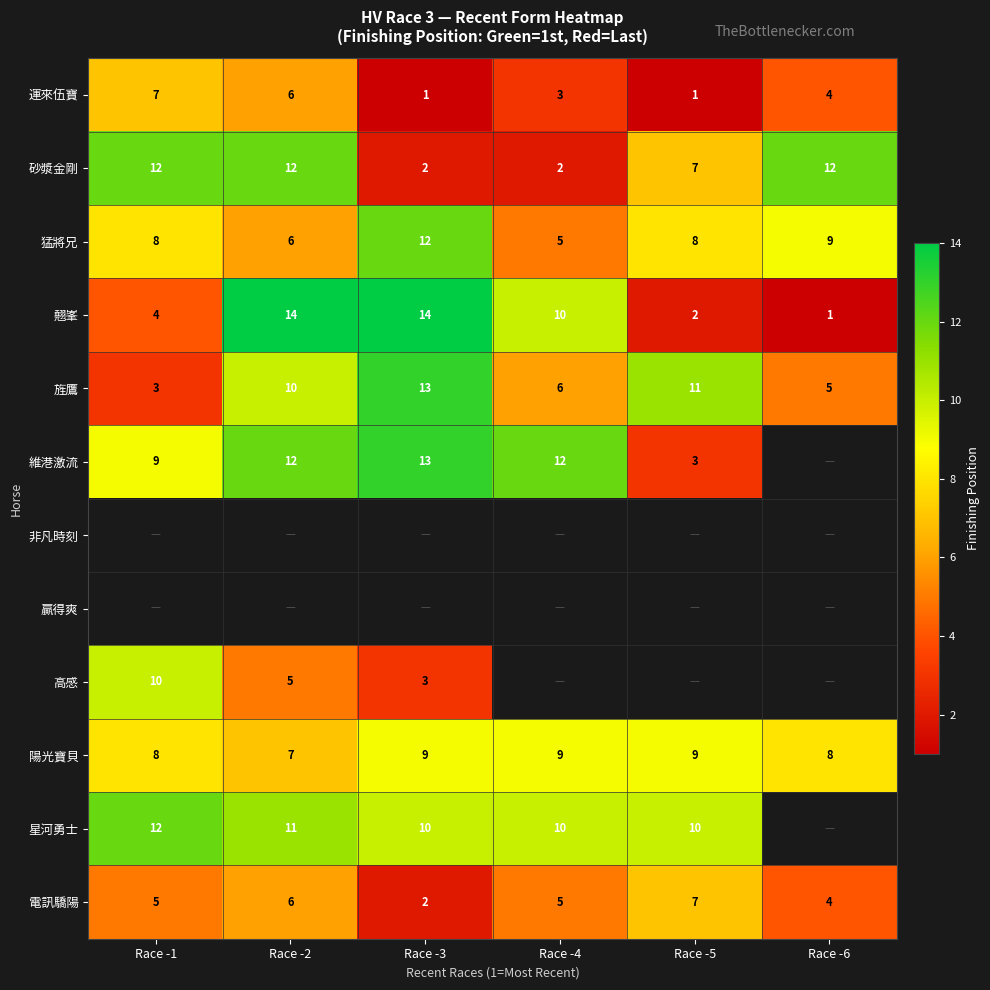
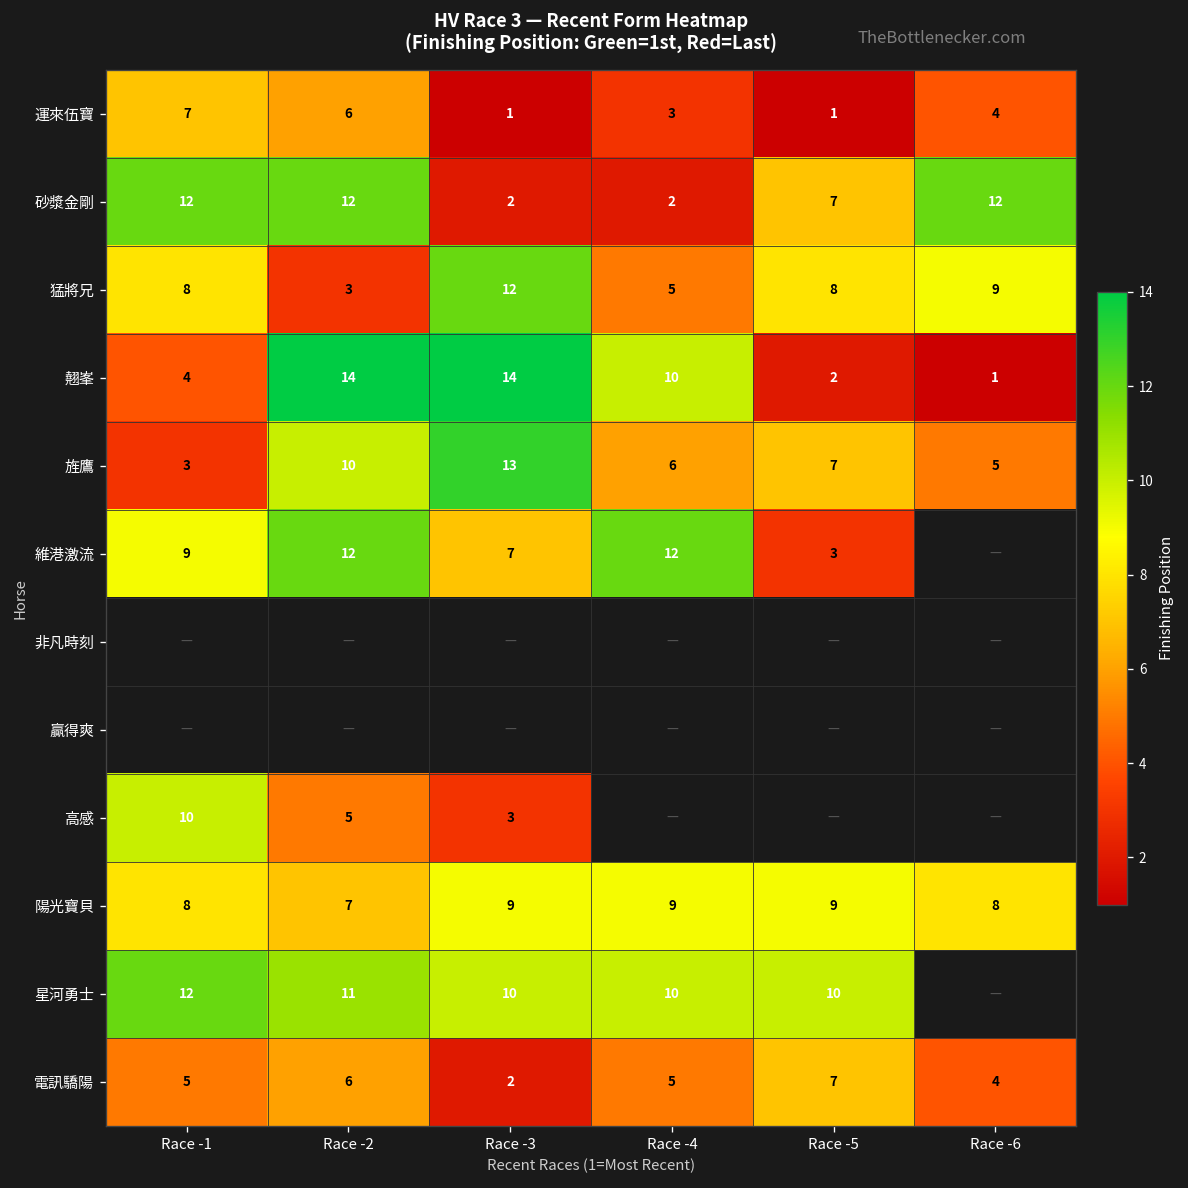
  {
    "運來伍寶": {
      "Race -1": 7,
      "Race -2": 6,
      "Race -3": 1,
      "Race -4": 3,
      "Race -5": 1,
      "Race -6": 4
    },
    "砂漿金剛": {
      "Race -1": 12,
      "Race -2": 12,
      "Race -3": 2,
      "Race -4": 2,
      "Race -5": 7,
      "Race -6": 12
    },
    "猛將兄": {
      "Race -1": 8,
-     "Race -2": 6,
+     "Race -2": 3,
      "Race -3": 12,
      "Race -4": 5,
      "Race -5": 8,
      "Race -6": 9
    },
    "翹峯": {
      "Race -1": 4,
      "Race -2": 14,
      "Race -3": 14,
      "Race -4": 10,
      "Race -5": 2,
      "Race -6": 1
    },
    "旌鷹": {
      "Race -1": 3,
      "Race -2": 10,
      "Race -3": 13,
      "Race -4": 6,
-     "Race -5": 11,
+     "Race -5": 7,
      "Race -6": 5
    },
    "維港激流": {
      "Race -1": 9,
      "Race -2": 12,
-     "Race -3": 13,
+     "Race -3": 7,
      "Race -4": 12,
      "Race -5": 3
    },
    "高感": {
      "Race -1": 10,
      "Race -2": 5,
      "Race -3": 3
    },
    "陽光寶貝": {
      "Race -1": 8,
      "Race -2": 7,
      "Race -3": 9,
      "Race -4": 9,
      "Race -5": 9,
      "Race -6": 8
    },
    "星河勇士": {
      "Race -1": 12,
      "Race -2": 11,
      "Race -3": 10,
      "Race -4": 10,
      "Race -5": 10
    },
    "電訊驕陽": {
      "Race -1": 5,
      "Race -2": 6,
      "Race -3": 2,
      "Race -4": 5,
      "Race -5": 7,
      "Race -6": 4
    }
  }
